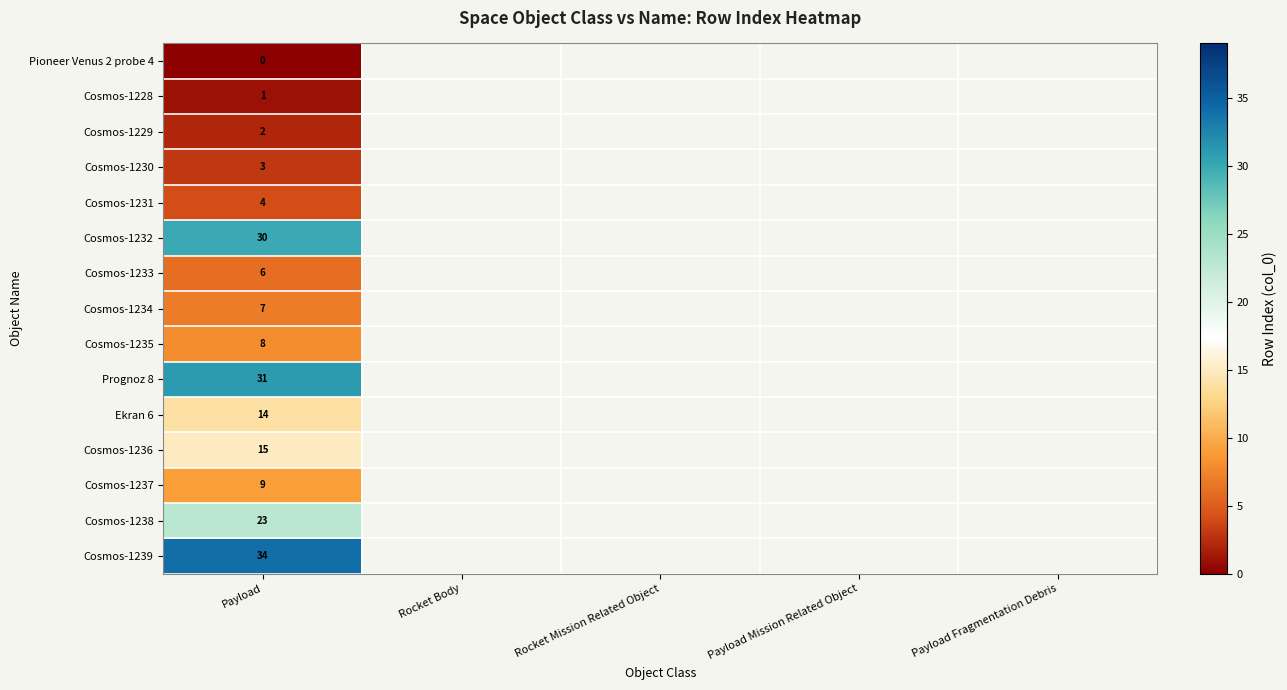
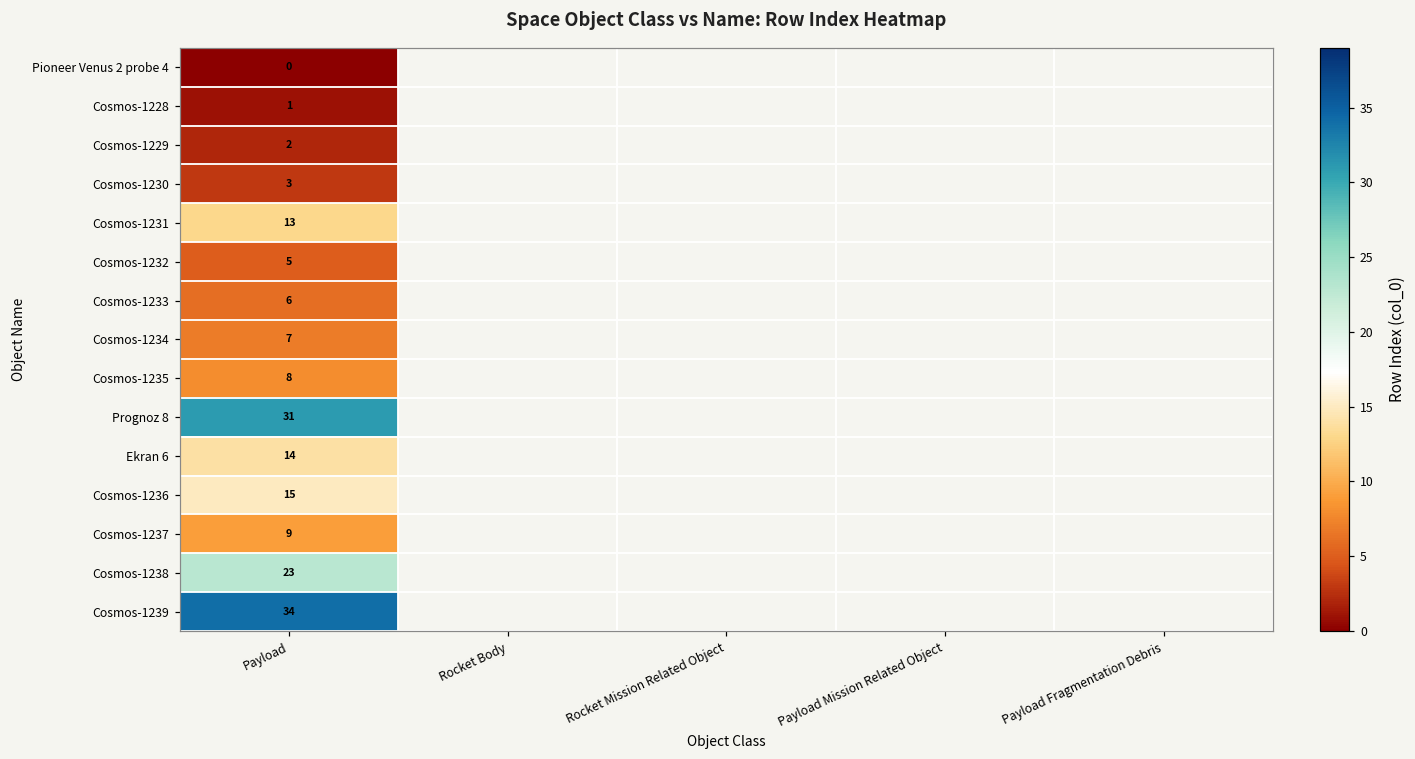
  {
    "Pioneer Venus 2 probe 4": {
      "Payload": 0
    },
    "Cosmos-1228": {
      "Payload": 1
    },
    "Cosmos-1229": {
      "Payload": 2
    },
    "Cosmos-1230": {
      "Payload": 3
    },
    "Cosmos-1231": {
-     "Payload": 4
+     "Payload": 13
    },
    "Cosmos-1232": {
-     "Payload": 30
+     "Payload": 5
    },
    "Cosmos-1233": {
      "Payload": 6
    },
    "Cosmos-1234": {
      "Payload": 7
    },
    "Cosmos-1235": {
      "Payload": 8
    },
    "Prognoz 8": {
      "Payload": 31
    },
    "Ekran 6": {
      "Payload": 14
    },
    "Cosmos-1236": {
      "Payload": 15
    },
    "Cosmos-1237": {
      "Payload": 9
    },
    "Cosmos-1238": {
      "Payload": 23
    },
    "Cosmos-1239": {
      "Payload": 34
    }
  }
